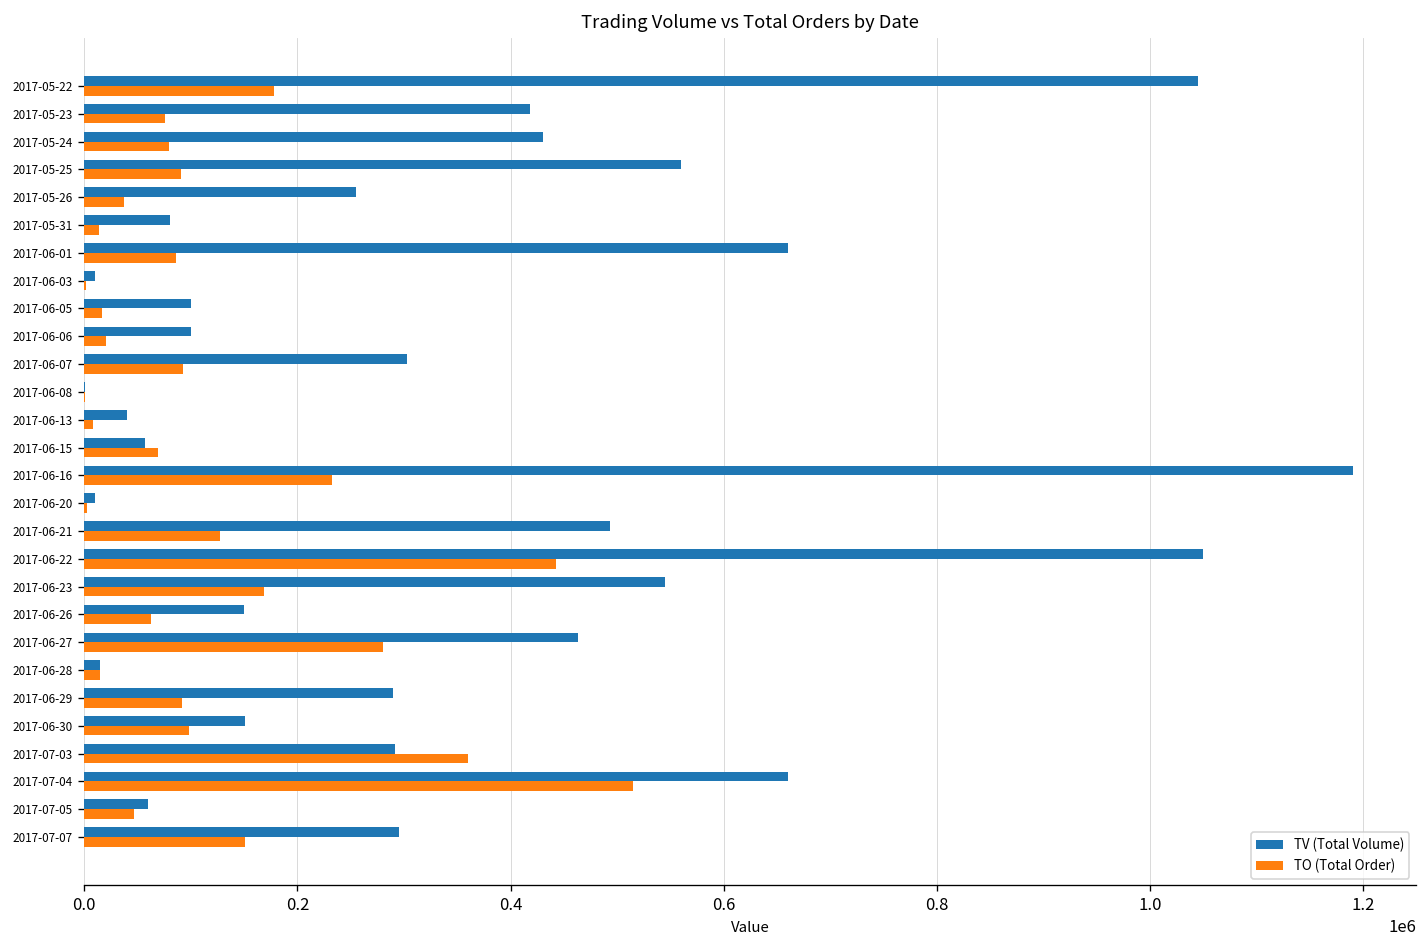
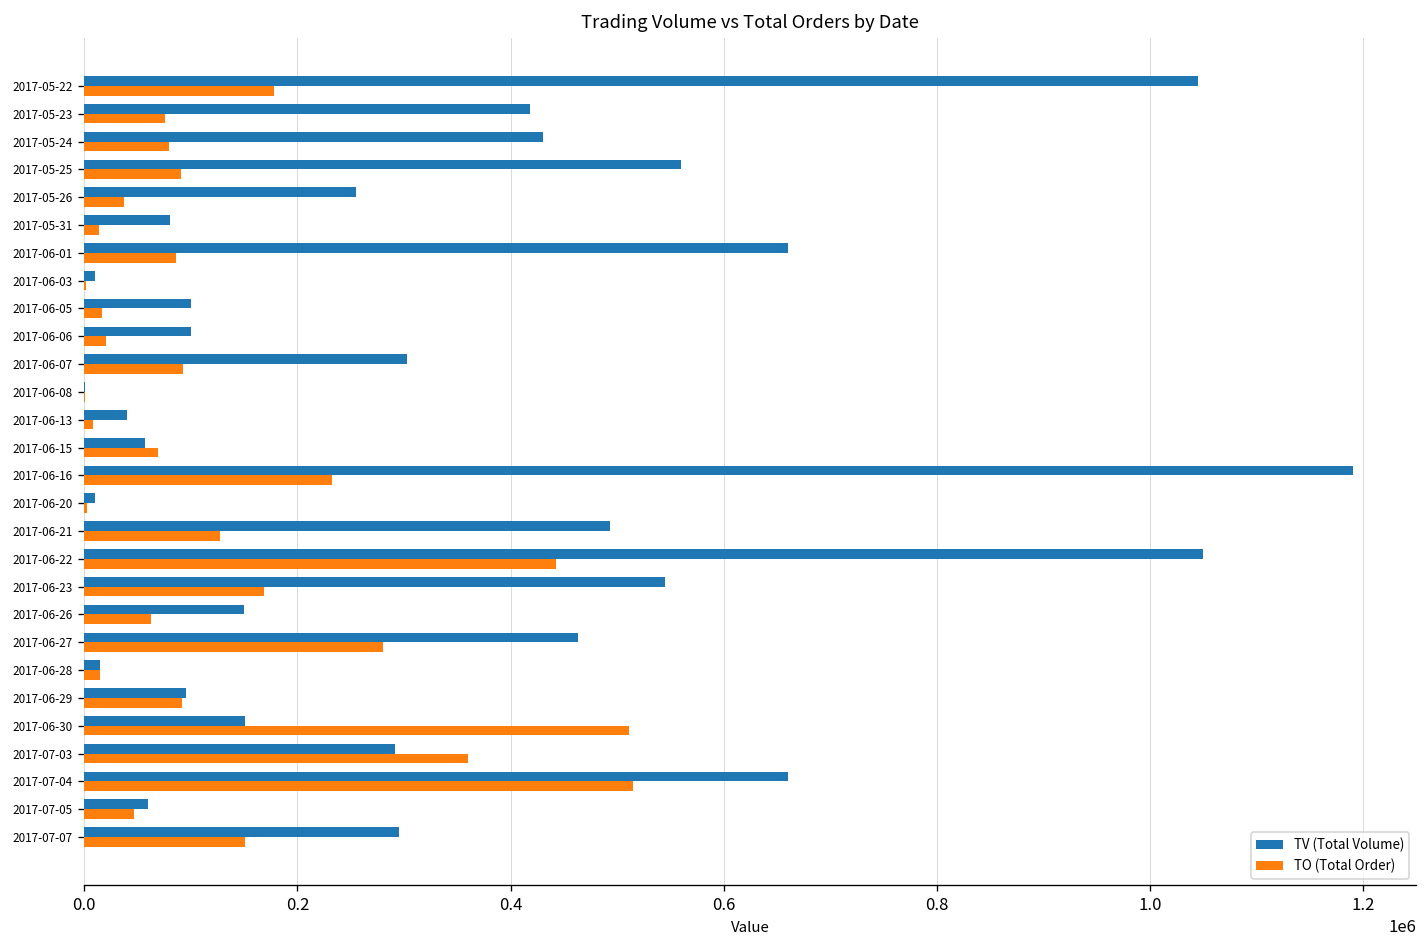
  {
    "TV (Total Volume)": {
      "2017-05-22": 1050000,
      "2017-05-23": 420000,
      "2017-05-24": 430000,
      "2017-05-25": 560000,
      "2017-05-26": 260000,
      "2017-05-31": 80000,
      "2017-06-01": 660000,
      "2017-06-03": 10000,
      "2017-06-05": 100000,
      "2017-06-06": 100000,
      "2017-06-07": 300000,
      "2017-06-13": 40000,
      "2017-06-15": 60000,
      "2017-06-16": 1190000,
      "2017-06-20": 10000,
      "2017-06-21": 490000,
      "2017-06-22": 1050000,
      "2017-06-23": 550000,
      "2017-06-26": 150000,
      "2017-06-27": 460000,
      "2017-06-28": 20000,
-     "2017-06-29": 290000,
+     "2017-06-29": 100000,
      "2017-06-30": 150000,
      "2017-07-03": 290000,
      "2017-07-04": 660000,
      "2017-07-05": 60000,
      "2017-07-07": 300000
    },
    "TO (Total Order)": {
      "2017-05-22": 180000,
      "2017-05-23": 80000,
      "2017-05-24": 80000,
      "2017-05-25": 90000,
      "2017-05-26": 40000,
      "2017-05-31": 10000,
      "2017-06-01": 90000,
      "2017-06-05": 20000,
      "2017-06-06": 20000,
      "2017-06-07": 90000,
      "2017-06-13": 10000,
      "2017-06-15": 70000,
      "2017-06-16": 230000,
      "2017-06-21": 130000,
      "2017-06-22": 440000,
      "2017-06-23": 170000,
      "2017-06-26": 60000,
      "2017-06-27": 280000,
      "2017-06-28": 20000,
      "2017-06-29": 90000,
-     "2017-06-30": 100000,
+     "2017-06-30": 510000,
      "2017-07-03": 360000,
      "2017-07-04": 520000,
      "2017-07-05": 50000,
      "2017-07-07": 150000
    }
  }
